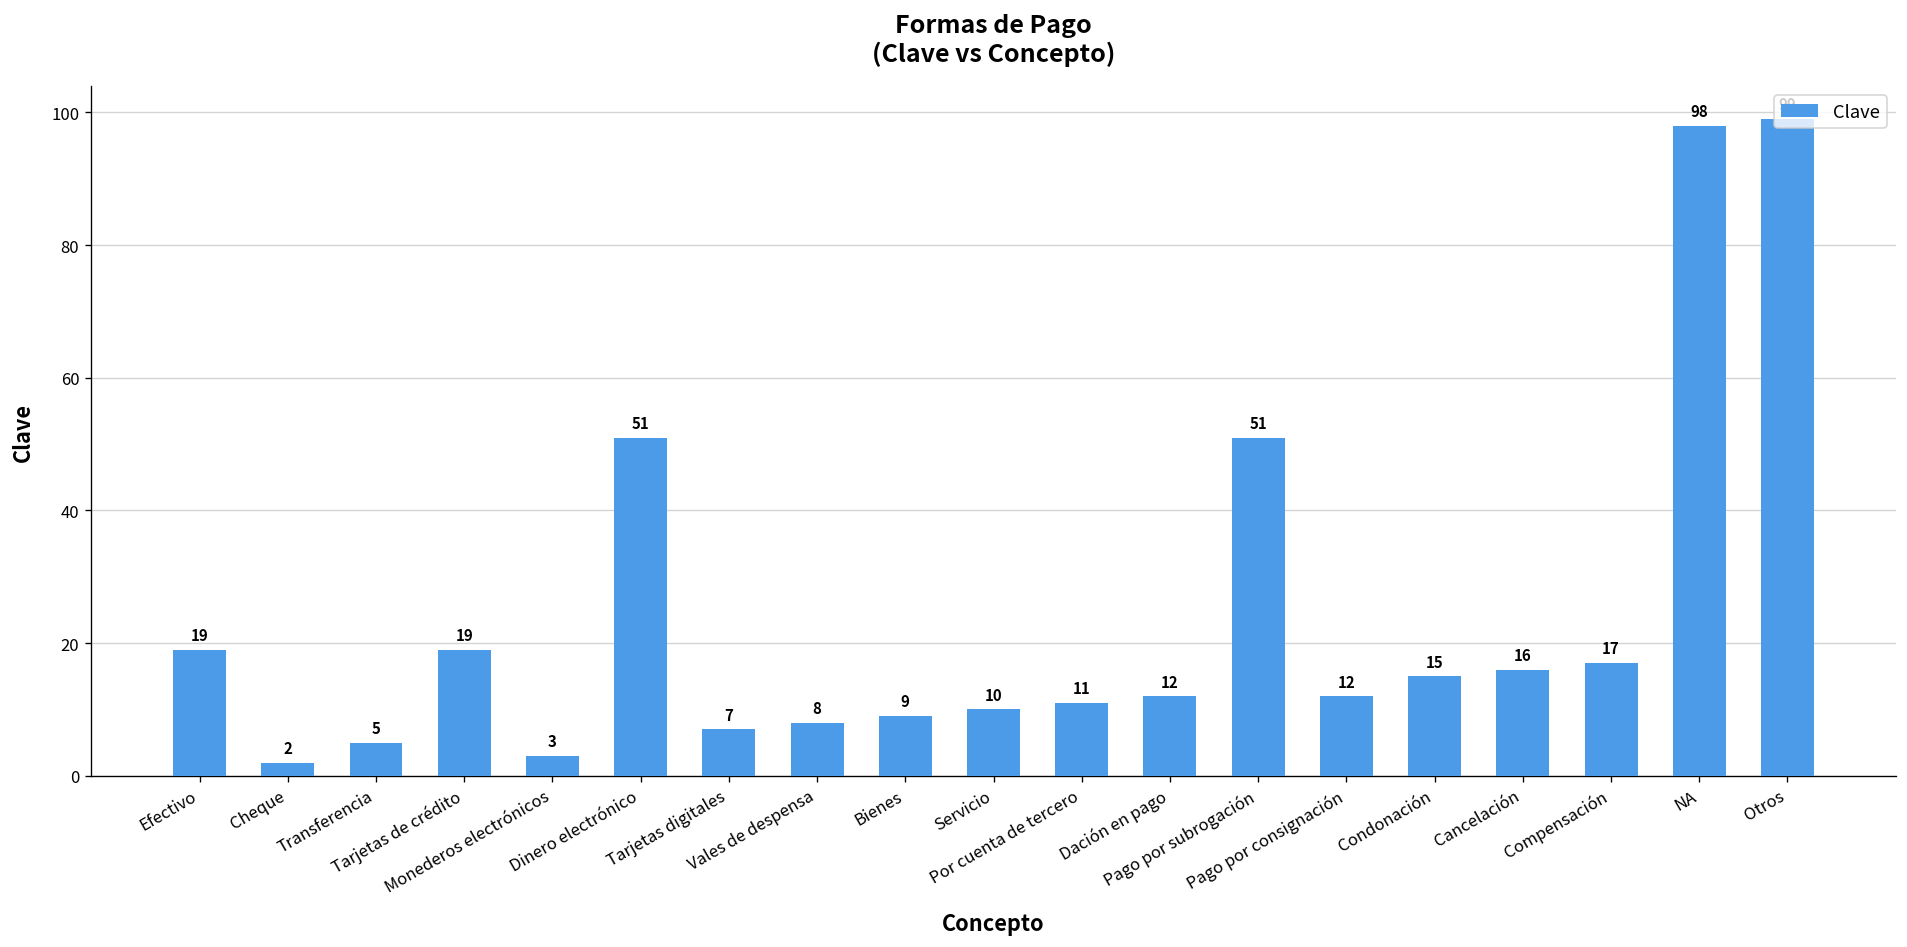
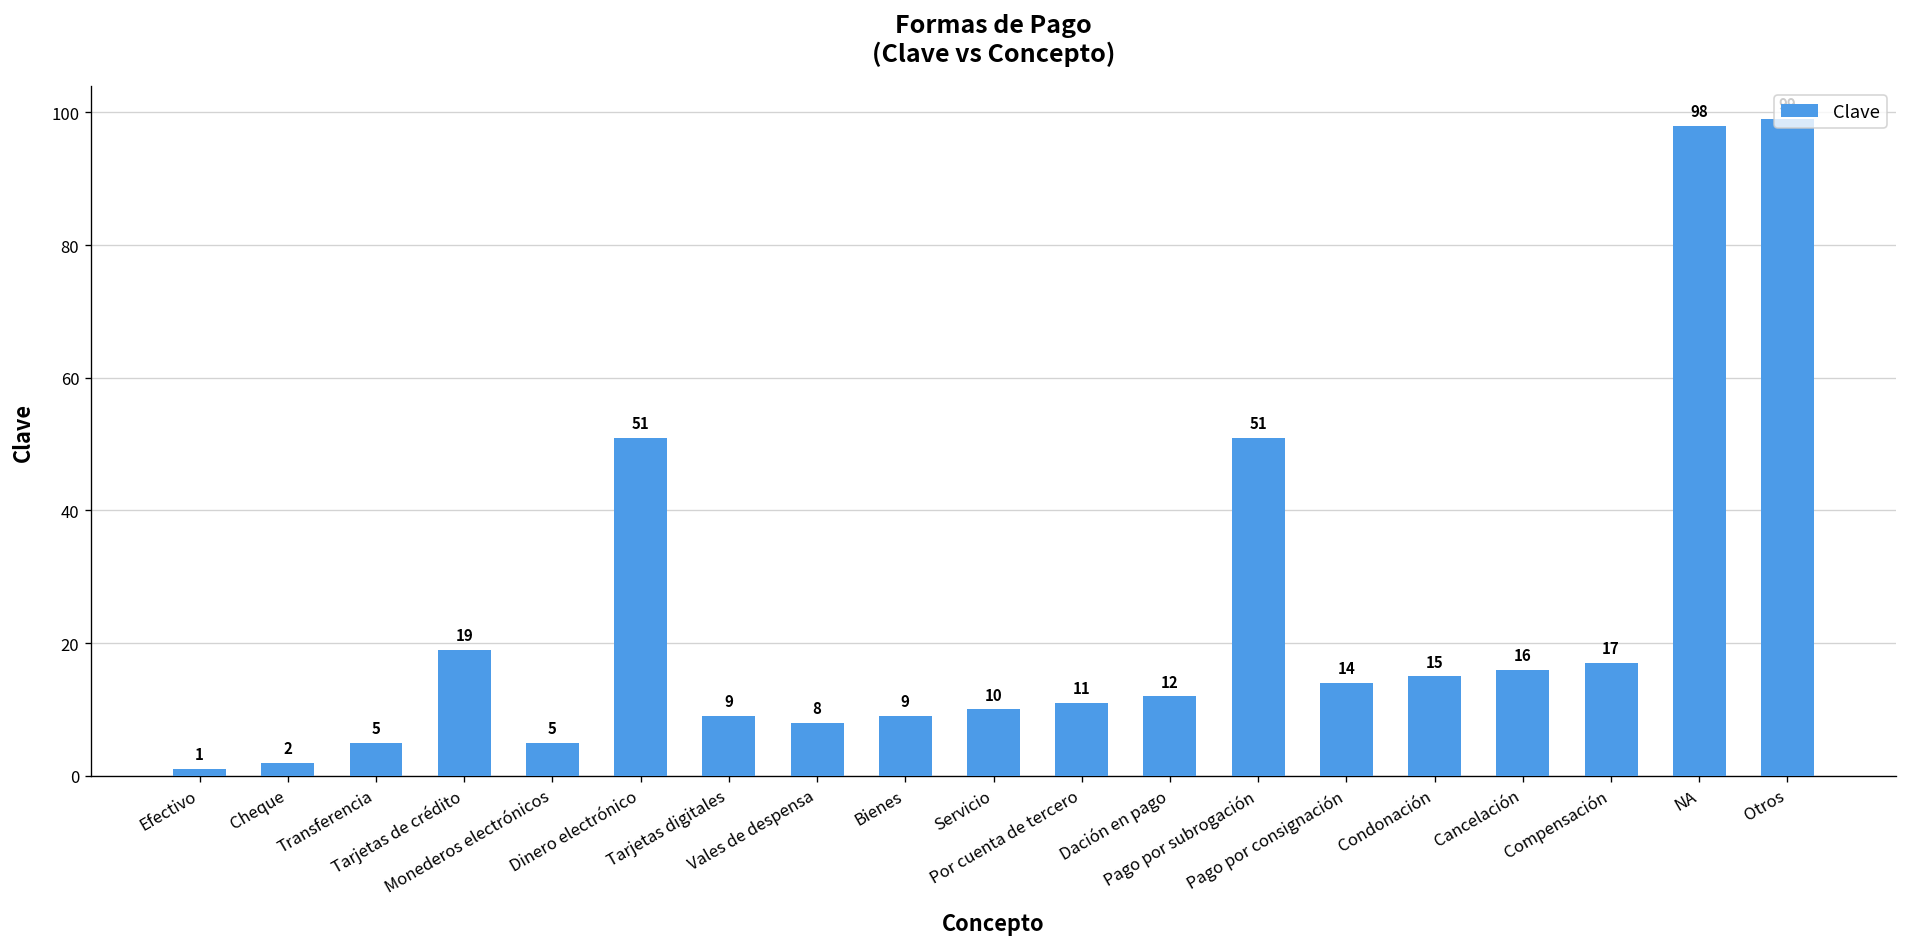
  {
-   "Efectivo": 19,
+   "Efectivo": 1,
    "Cheque": 2,
    "Transferencia": 5,
    "Tarjetas de crédito": 19,
-   "Monederos electrónicos": 3,
+   "Monederos electrónicos": 5,
    "Dinero electrónico": 51,
-   "Tarjetas digitales": 7,
+   "Tarjetas digitales": 9,
    "Vales de despensa": 8,
    "Bienes": 9,
    "Servicio": 10,
    "Por cuenta de tercero": 11,
    "Dación en pago": 12,
    "Pago por subrogación": 51,
-   "Pago por consignación": 12,
+   "Pago por consignación": 14,
    "Condonación": 15,
    "Cancelación": 16,
    "Compensación": 17,
    "NA": 98
  }
